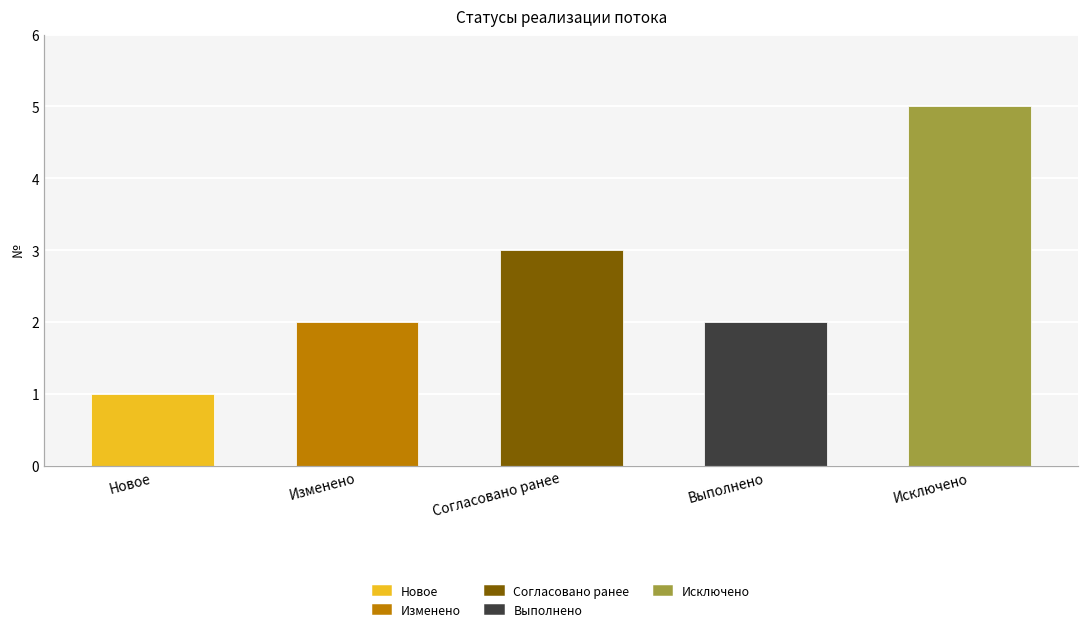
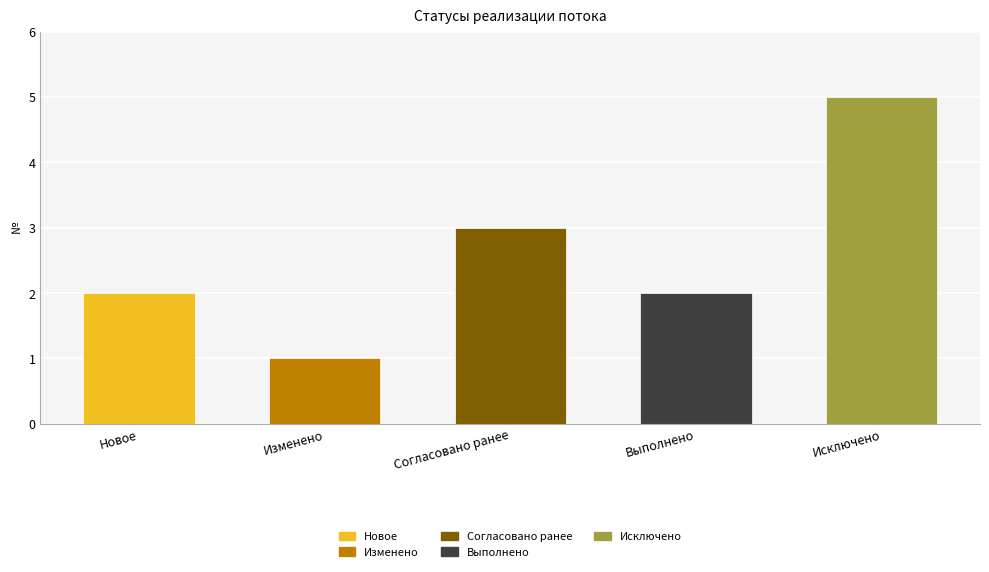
  {
-   "Новое": 1,
-   "Изменено": 2,
+   "Новое": 2,
+   "Изменено": 1,
    "Согласовано ранее": 3,
    "Выполнено": 2,
    "Исключено": 5
  }
